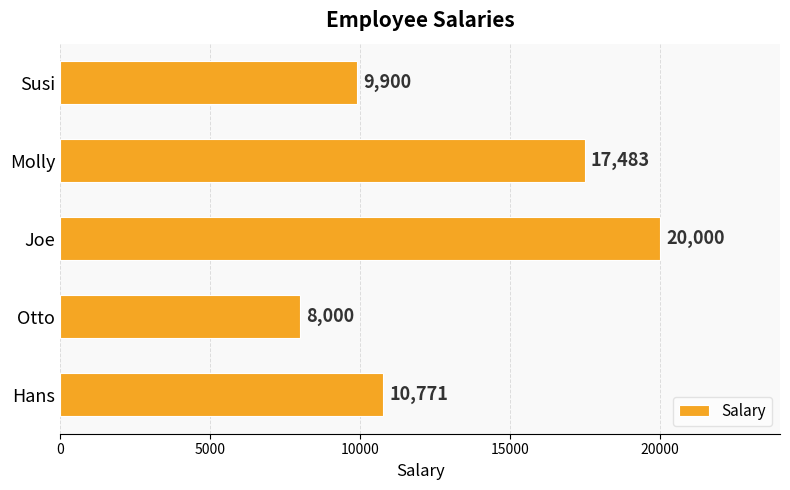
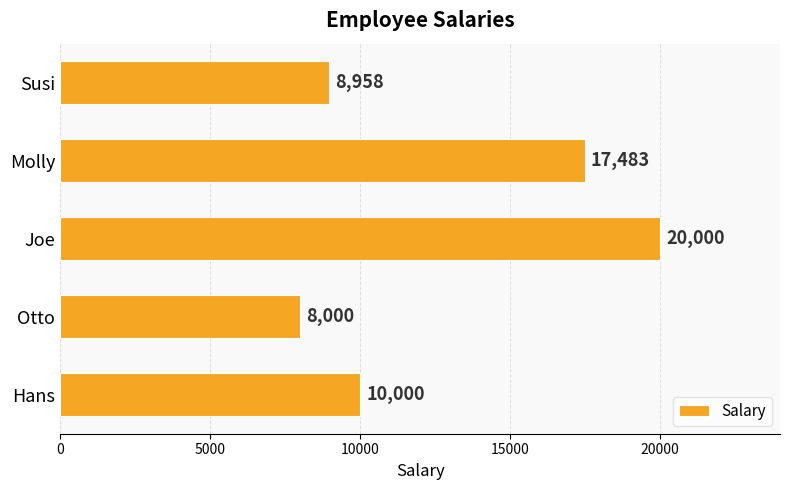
  {
-   "Susi": "9,900",
+   "Susi": "8,958",
    "Molly": "17,483",
    "Joe": "20,000",
    "Otto": "8,000",
-   "Hans": "10,771"
+   "Hans": "10,000"
  }
